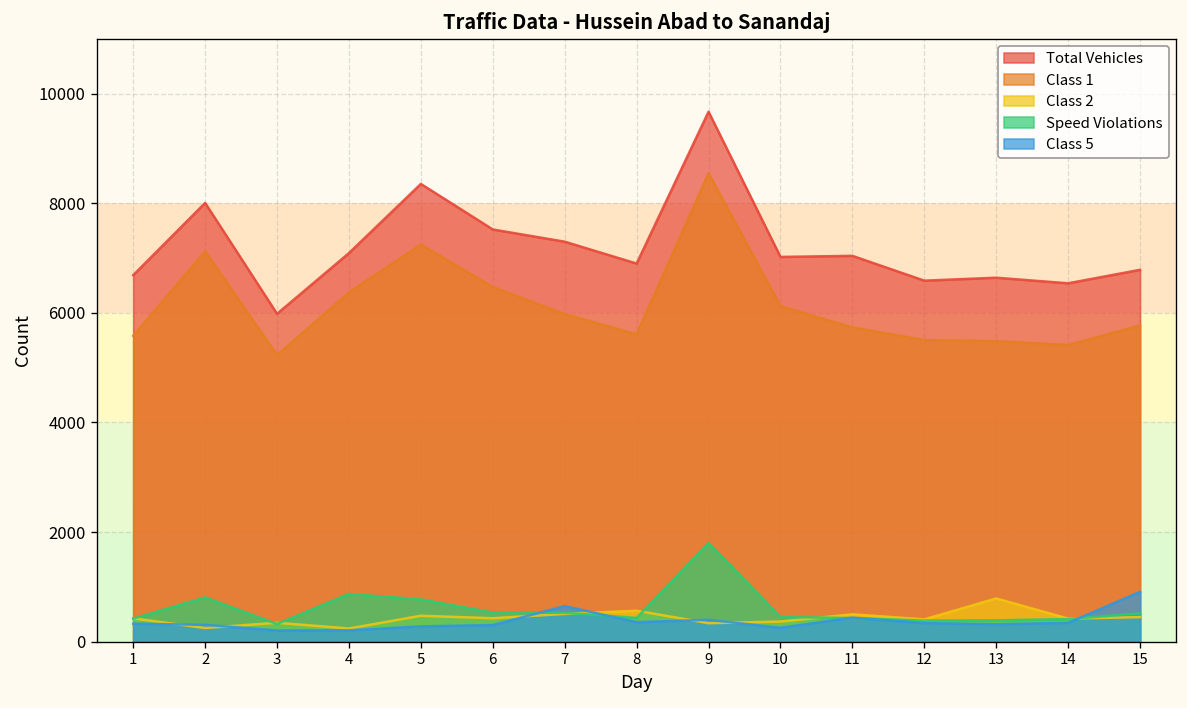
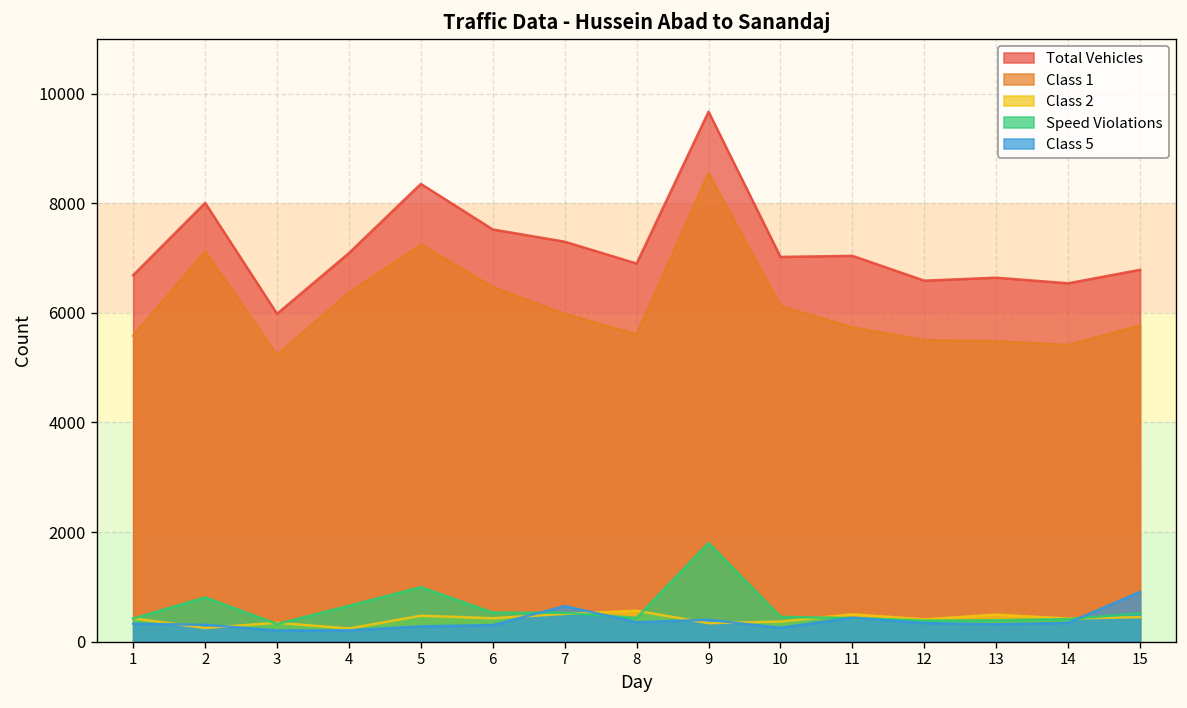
  {
    "Class 2": {
      "2": 200,
      "5": 500,
      "6": 400,
      "8": 600,
      "9": 300,
      "10": 400,
      "11": 500,
-     "13": 800,
+     "13": 500,
      "15": 400
    },
    "Speed Violations": {
      "2": 800,
-     "4": 900,
-     "5": 800,
+     "4": 700,
+     "5": 1000,
      "6": 500,
      "8": 400,
      "9": 1800,
      "10": 500,
      "13": 400,
      "15": 500
    },
    "Class 5": {
      "1": 300,
      "2": 300,
      "3": 200,
      "5": 300,
      "6": 300,
      "7": 600,
      "8": 400,
      "9": 400,
      "10": 300,
      "13": 300,
      "14": 300,
      "15": 900
    }
  }
